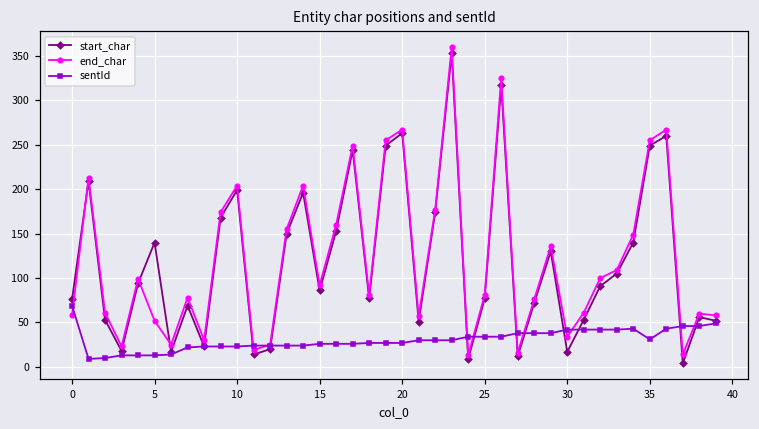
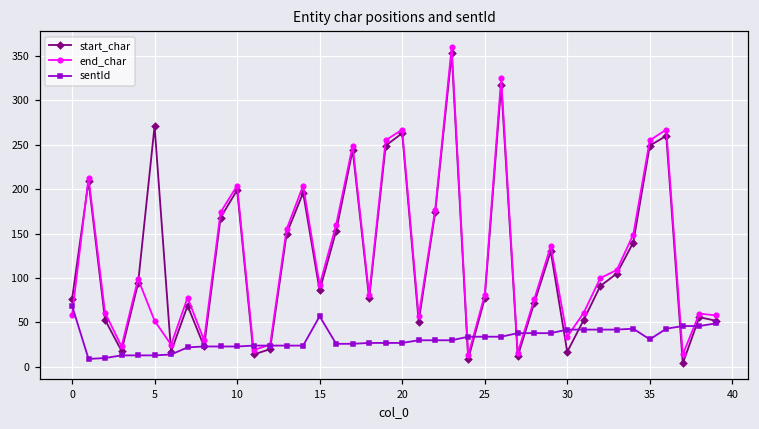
  {
    "start_char": {
      "0": 80,
-     "5": 140,
+     "5": 270,
      "10": 200,
      "15": 90,
      "20": 260,
      "25": 80,
      "30": 20,
      "35": 250
    },
    "end_char": {
      "0": 60,
      "5": 50,
      "10": 200,
      "15": 90,
      "20": 270,
      "25": 80,
      "30": 30,
      "35": 260
    },
    "sentId": {
      "0": 70,
      "5": 10,
      "10": 20,
-     "15": 30,
+     "15": 60,
      "20": 30,
      "25": 30,
      "30": 40,
      "35": 30
    }
  }
